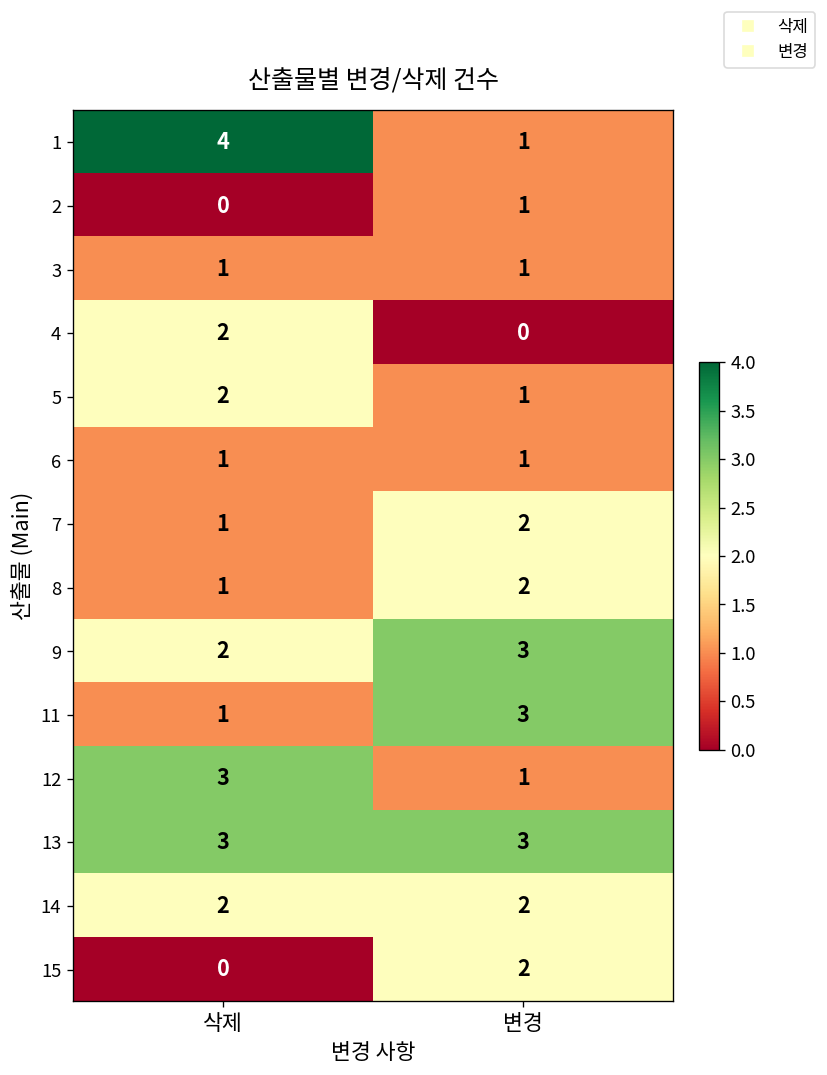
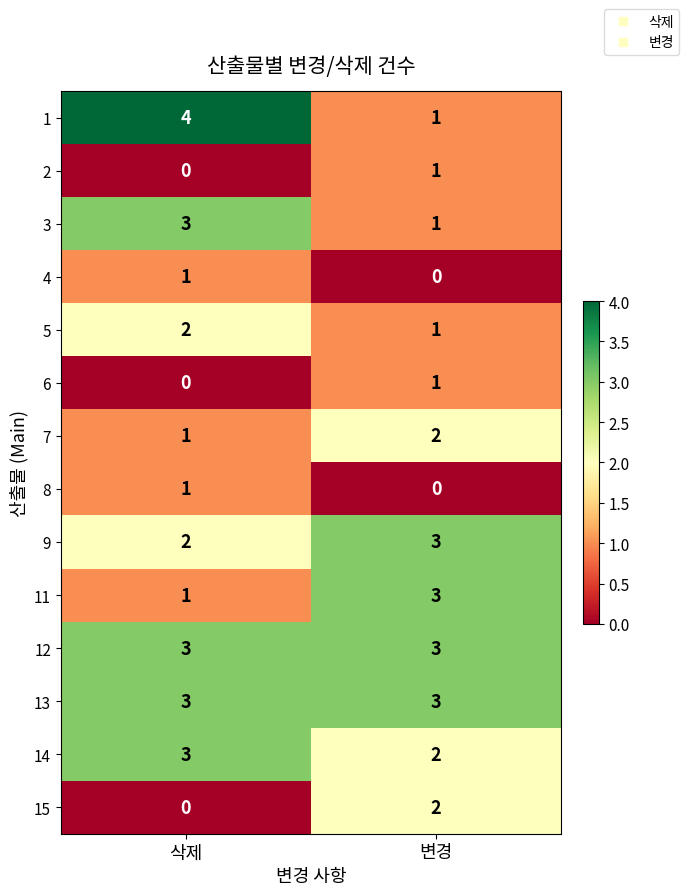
  {
    "1": {
      "삭제": 4,
      "변경": 1
    },
    "2": {
      "삭제": 0,
      "변경": 1
    },
    "3": {
-     "삭제": 1,
+     "삭제": 3,
      "변경": 1
    },
    "4": {
-     "삭제": 2,
+     "삭제": 1,
      "변경": 0
    },
    "5": {
      "삭제": 2,
      "변경": 1
    },
    "6": {
-     "삭제": 1,
+     "삭제": 0,
      "변경": 1
    },
    "7": {
      "삭제": 1,
      "변경": 2
    },
    "8": {
      "삭제": 1,
-     "변경": 2
+     "변경": 0
    },
    "9": {
      "삭제": 2,
      "변경": 3
    },
    "11": {
      "삭제": 1,
      "변경": 3
    },
    "12": {
      "삭제": 3,
-     "변경": 1
+     "변경": 3
    },
    "13": {
      "삭제": 3,
      "변경": 3
    },
    "14": {
-     "삭제": 2,
+     "삭제": 3,
      "변경": 2
    },
    "15": {
      "삭제": 0,
      "변경": 2
    }
  }
